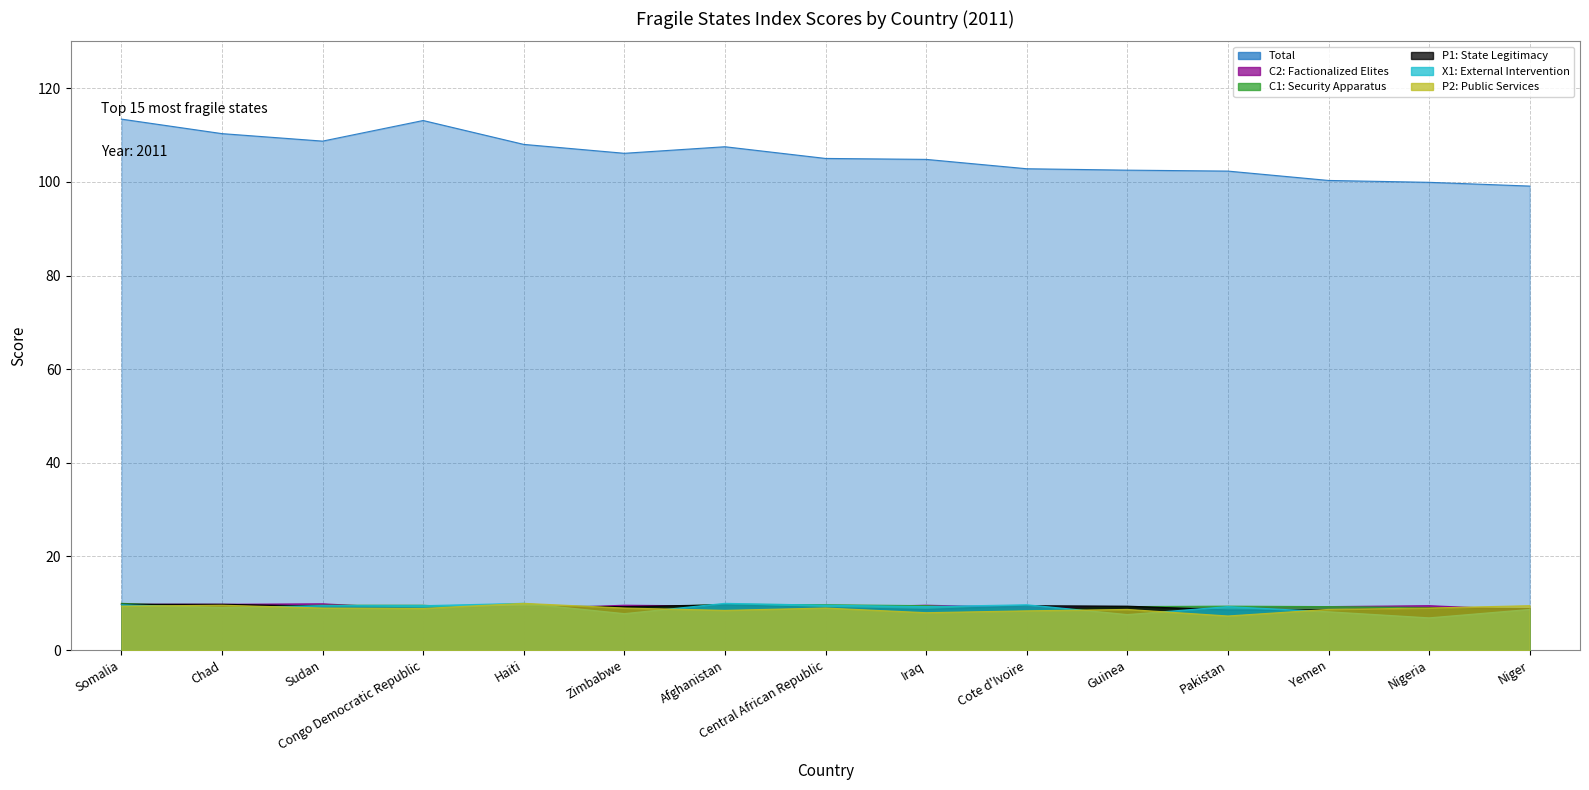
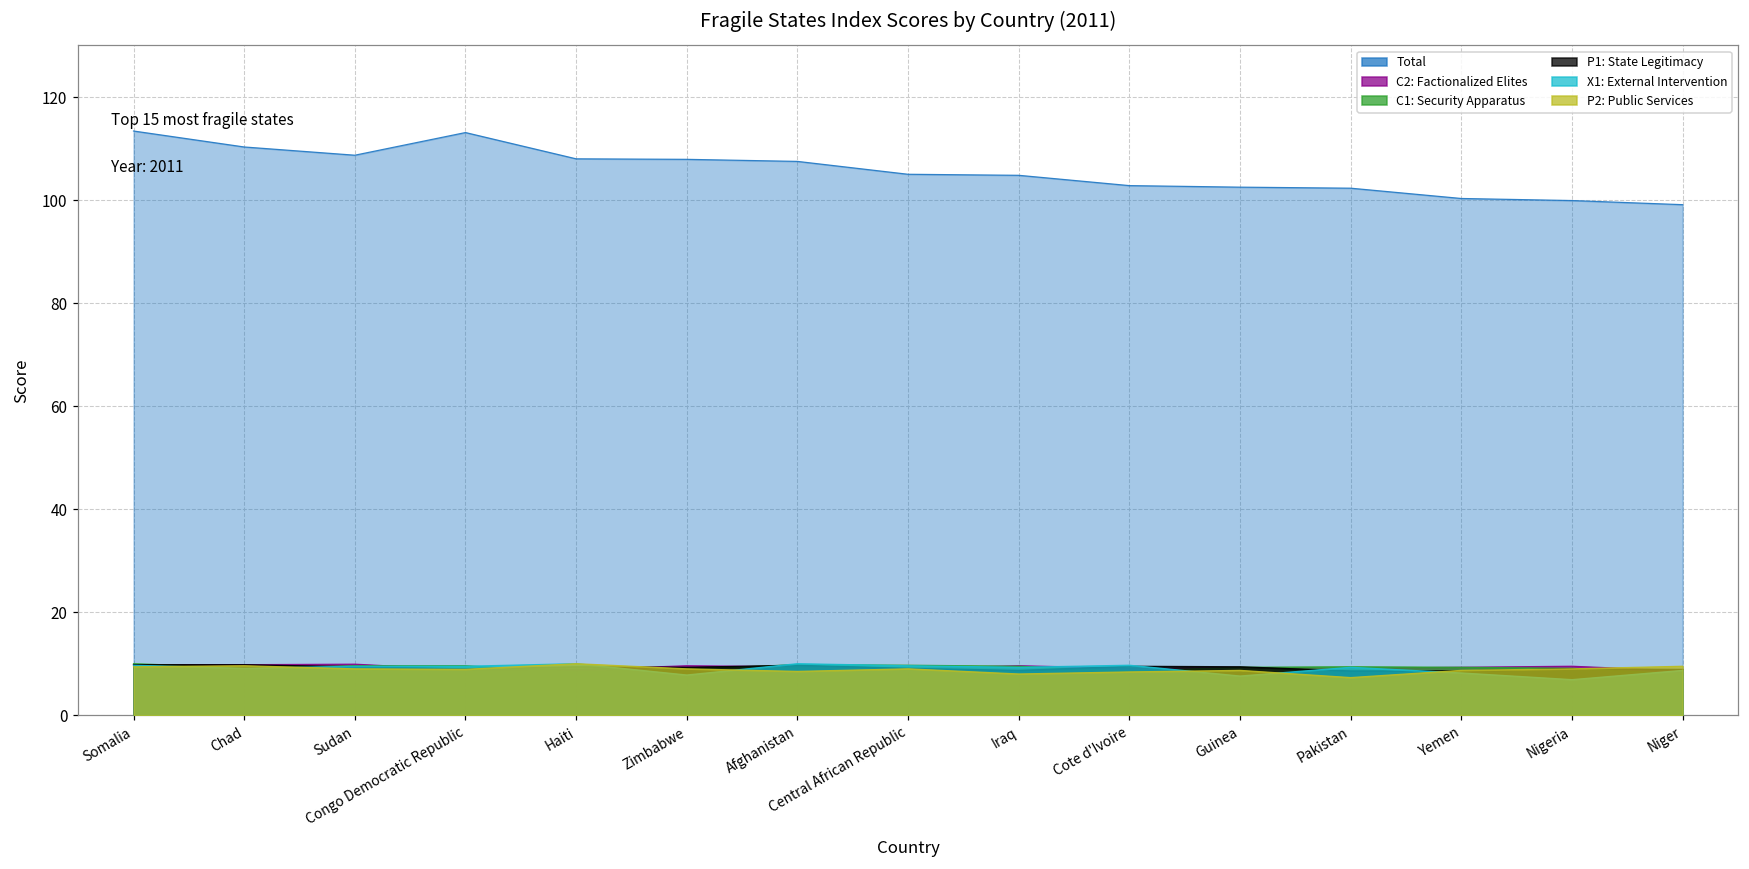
  {
    "Total": {
      "Chad": 110,
      "Sudan": 109,
      "Congo Democratic Republic": 113,
      "Haiti": 108,
-     "Zimbabwe": 106,
+     "Zimbabwe": 108,
      "Afghanistan": 108,
      "Central African Republic": 105,
      "Iraq": 105,
      "Cote d'Ivoire": 103,
      "Guinea": 103,
      "Pakistan": 102,
      "Yemen": 100,
      "Nigeria": 100,
      "Niger": 99
    },
    "C1: Security Apparatus": {
      "Niger": 8
    },
    "P1: State Legitimacy": {
      "Haiti": 9,
      "Iraq": 9
    },
    "X1: External Intervention": {
      "Zimbabwe": 8,
      "Guinea": 8,
      "Nigeria": 7
    },
    "P2: Public Services": {
      "Afghanistan": 9,
      "Iraq": 8,
      "Pakistan": 7,
      "Niger": 10
    }
  }
